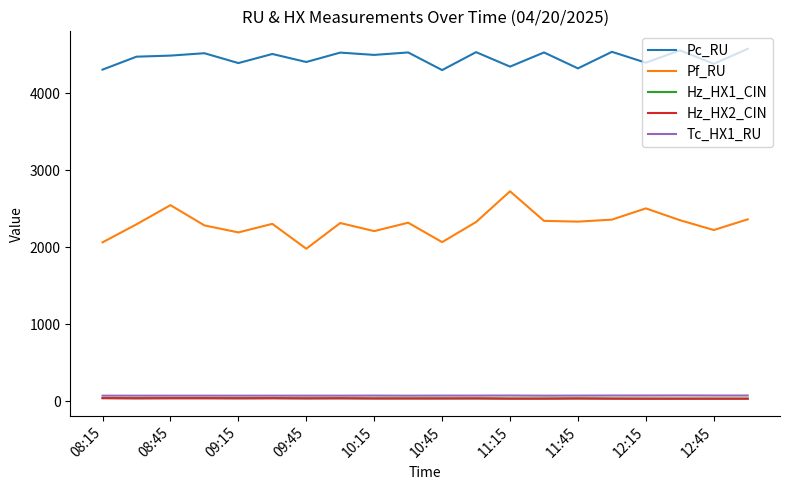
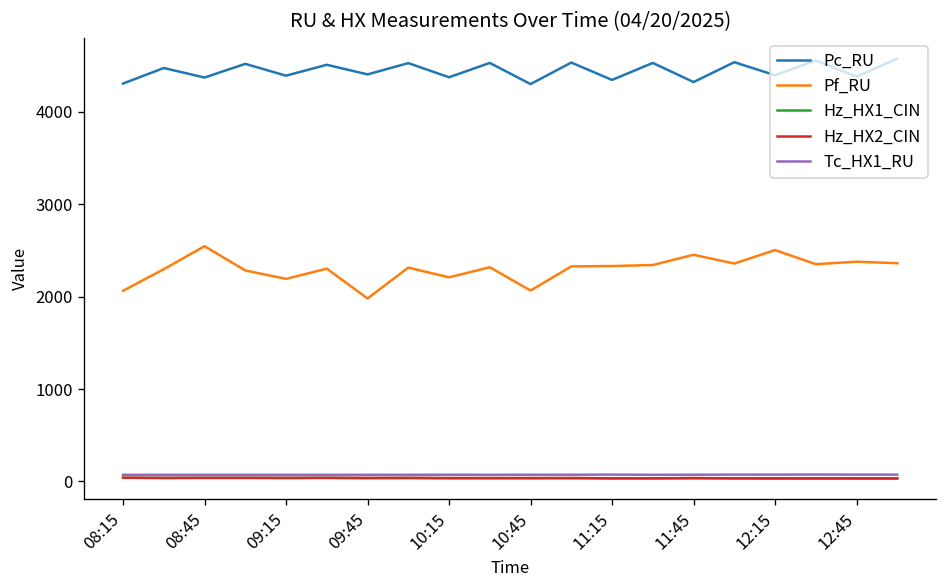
  {
    "Pc_RU": {
      "08:15": 4300,
-     "08:45": 4500,
+     "08:45": 4400,
      "09:15": 4400,
      "09:45": 4400,
-     "10:15": 4500,
+     "10:15": 4400,
      "10:45": 4300,
      "11:15": 4300,
      "11:45": 4300
    },
    "Pf_RU": {
      "08:15": 2100,
      "08:45": 2500,
      "09:15": 2200,
      "09:45": 2000,
      "10:15": 2200,
      "10:45": 2100,
-     "11:15": 2700,
-     "11:45": 2300,
+     "11:15": 2300,
+     "11:45": 2500,
      "12:15": 2500,
-     "12:45": 2200
+     "12:45": 2400
    },
    "Hz_HX2_CIN": {
      "09:15": 0,
      "09:45": 0,
      "10:15": 0,
      "10:45": 0,
      "11:15": 0,
      "11:45": 0,
      "12:15": 0,
      "12:45": 0
    },
    "Tc_HX1_RU": {
      "09:15": 100,
      "09:45": 100,
      "10:15": 100,
      "10:45": 100,
      "11:15": 100,
      "11:45": 100,
      "12:15": 100,
      "12:45": 100
    }
  }
